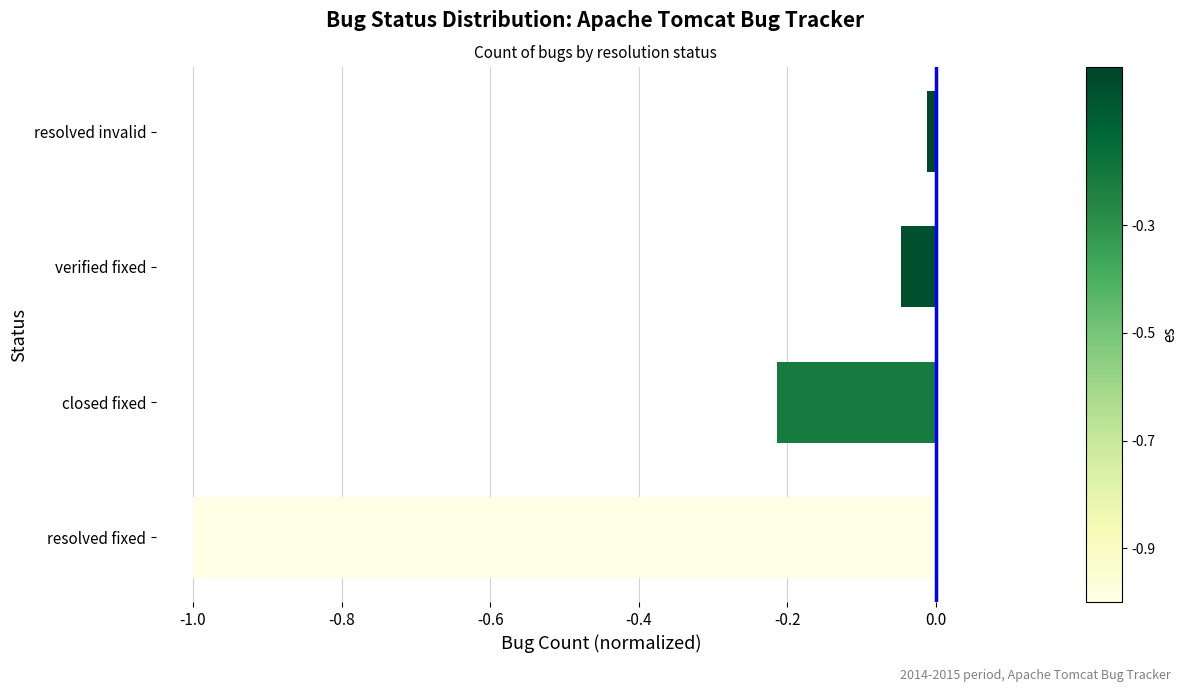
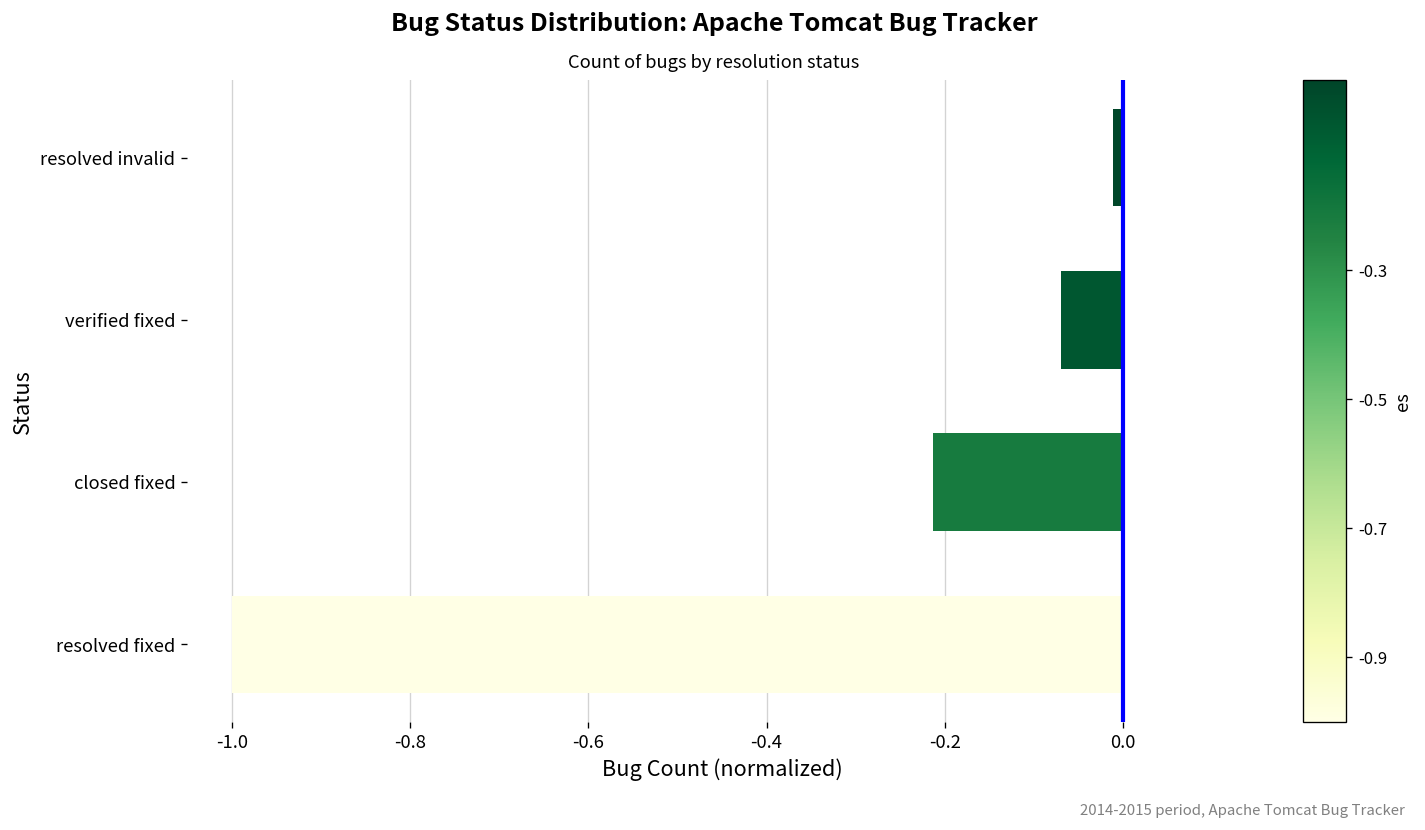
  {
    "resolved invalid": -0.01,
-   "verified fixed": -0.05,
+   "verified fixed": -0.07,
    "closed fixed": -0.21,
    "resolved fixed": -1.00
  }
